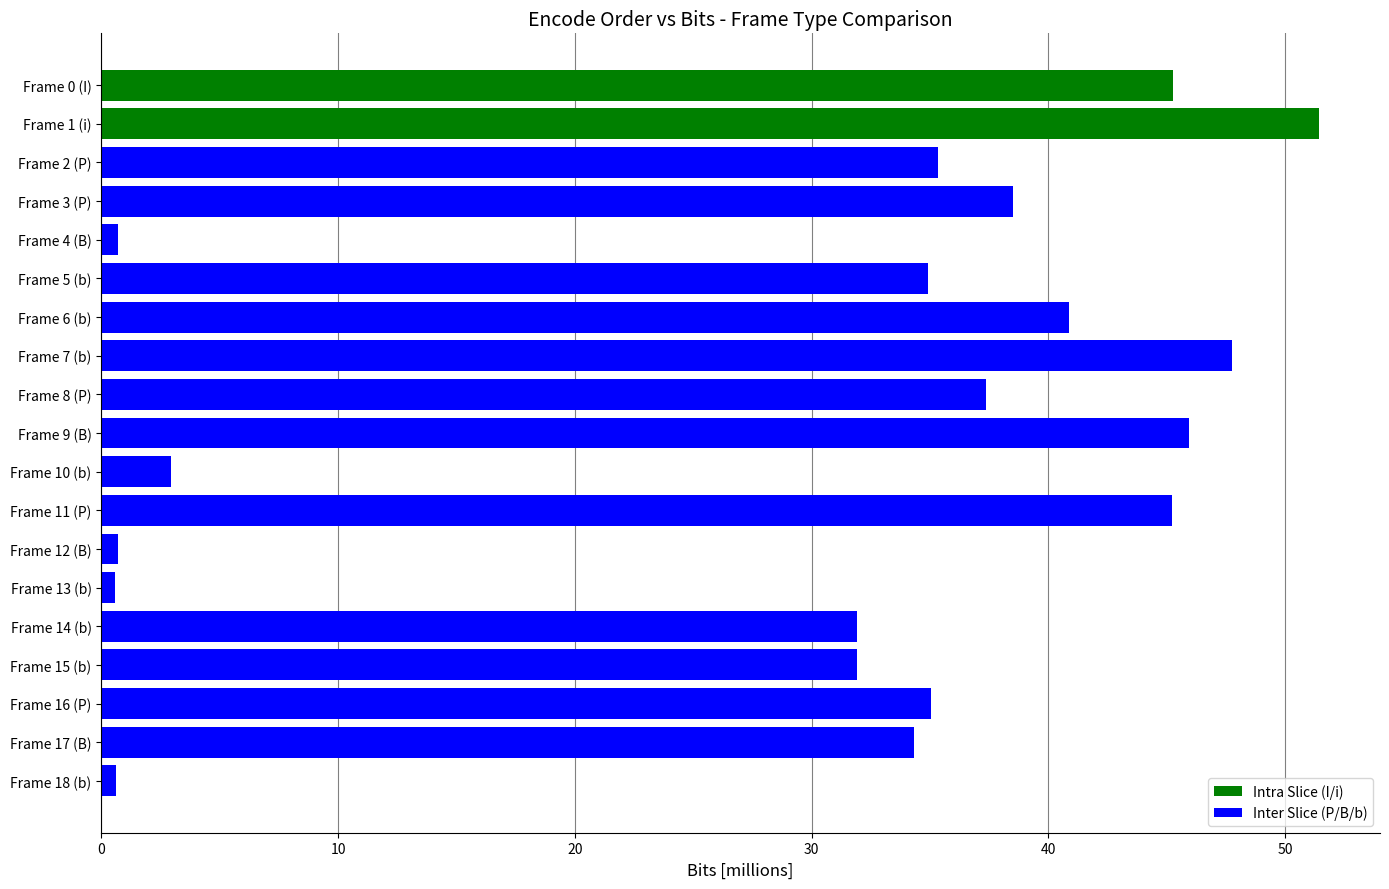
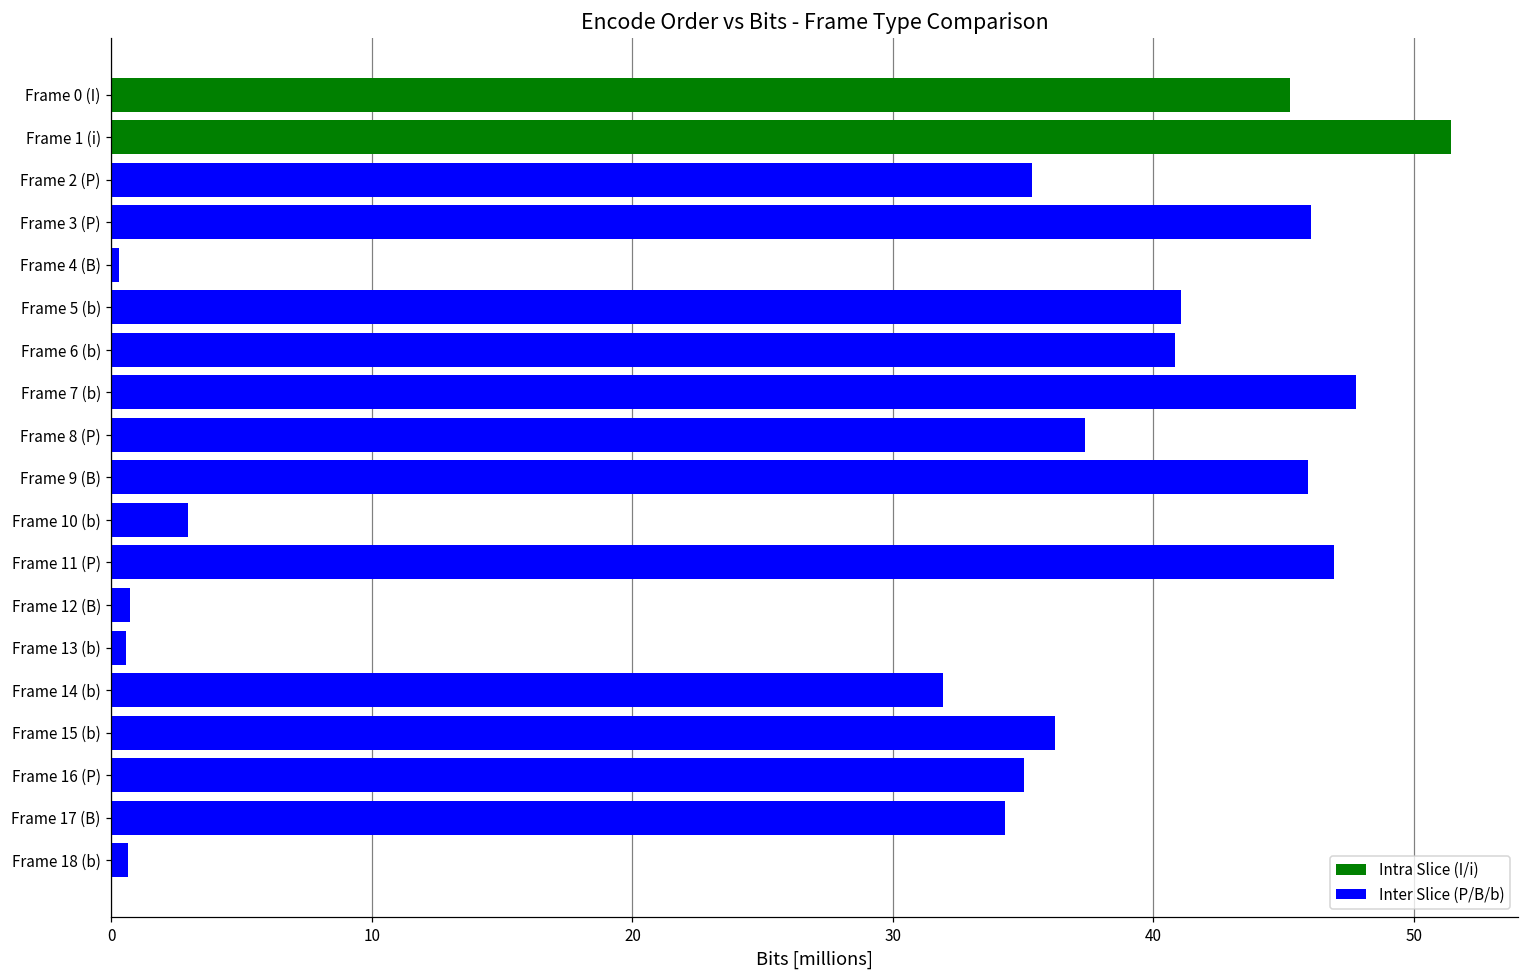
  {
    "Frame 0 (I)": 45.3,
    "Frame 1 (i)": 51.4,
    "Frame 2 (P)": 35.3,
-   "Frame 3 (P)": 38.5,
-   "Frame 4 (B)": 0.7,
-   "Frame 5 (b)": 34.9,
+   "Frame 3 (P)": 46.1,
+   "Frame 4 (B)": 0.3,
+   "Frame 5 (b)": 41.1,
    "Frame 6 (b)": 40.9,
    "Frame 7 (b)": 47.8,
    "Frame 8 (P)": 37.4,
    "Frame 9 (B)": 46.0,
    "Frame 10 (b)": 2.9,
-   "Frame 11 (P)": 45.2,
+   "Frame 11 (P)": 46.9,
    "Frame 12 (B)": 0.7,
    "Frame 13 (b)": 0.6,
    "Frame 14 (b)": 31.9,
-   "Frame 15 (b)": 31.9,
+   "Frame 15 (b)": 36.2,
    "Frame 16 (P)": 35.0,
    "Frame 17 (B)": 34.3,
    "Frame 18 (b)": 0.6
  }
